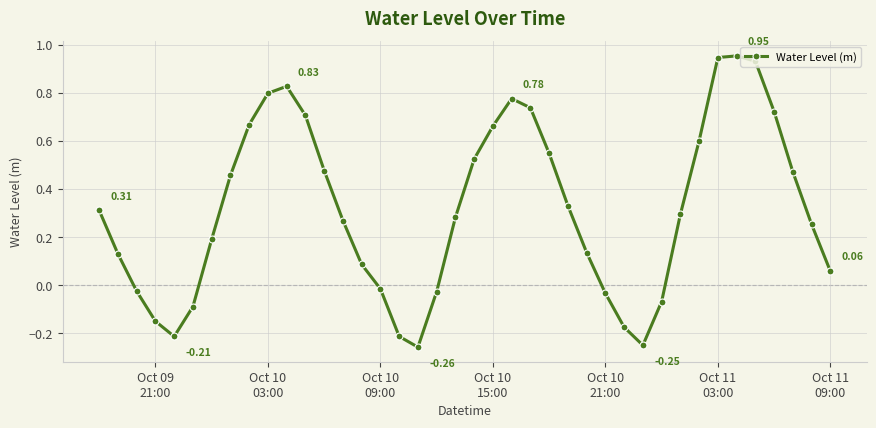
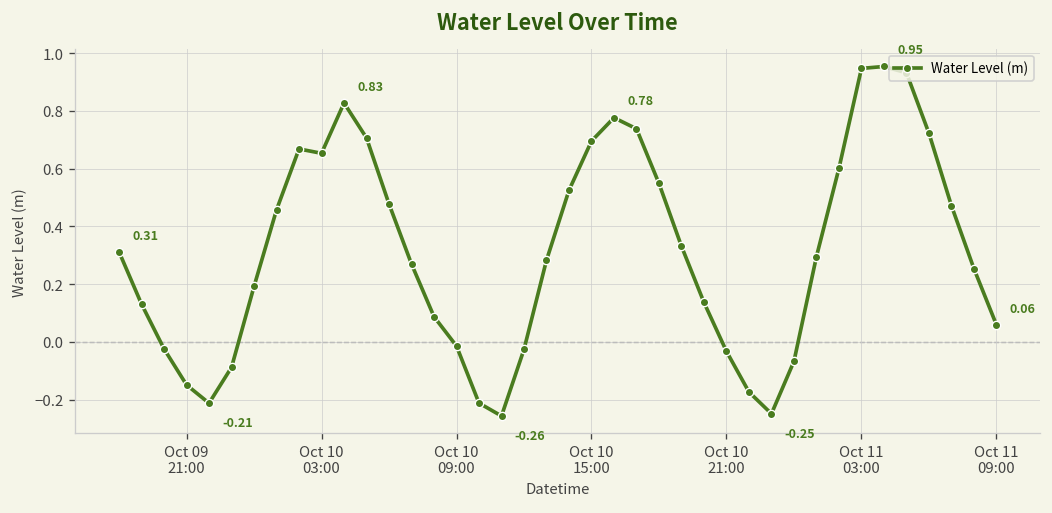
  {
    "Oct 09 21:00": -0.15,
-   "Oct 10 03:00": 0.80,
+   "Oct 10 03:00": 0.65,
    "Oct 10 09:00": -0.01,
-   "Oct 10 15:00": 0.66,
+   "Oct 10 15:00": 0.70,
    "Oct 10 21:00": -0.03,
    "Oct 11 03:00": 0.95
  }
